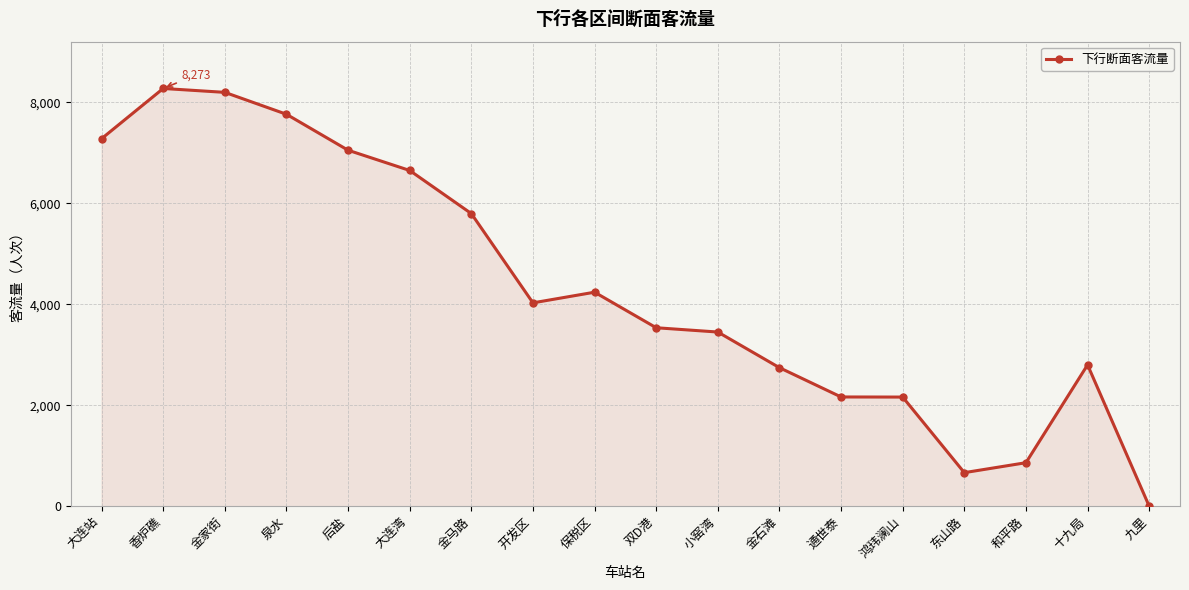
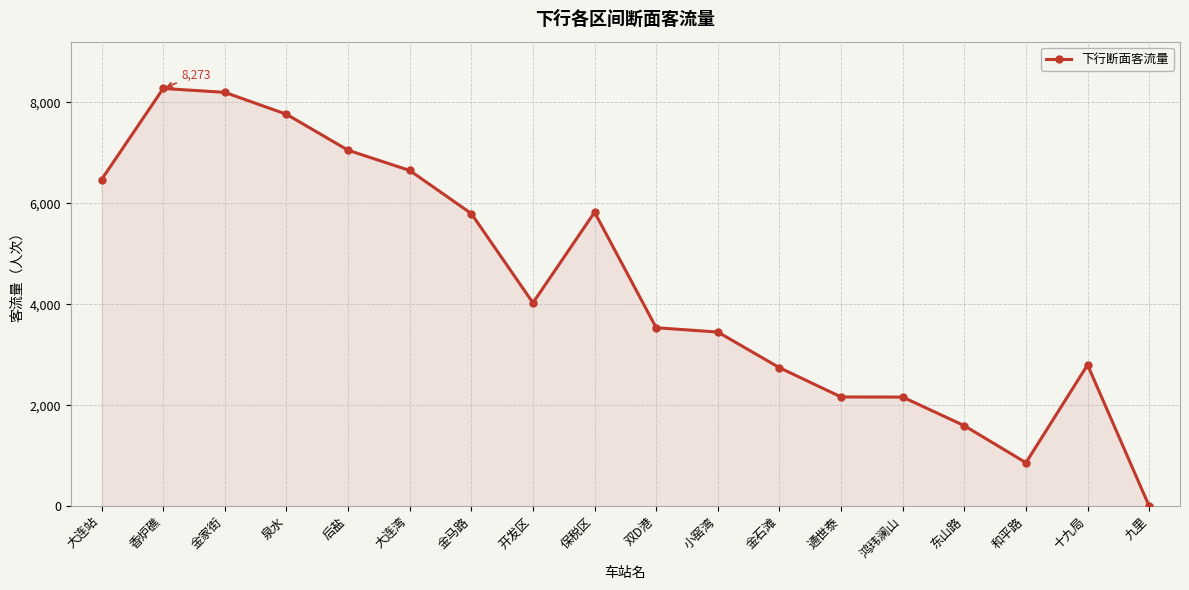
  {
-   "大连站": "7,300",
+   "大连站": "6,500",
    "金家街": "8,200",
    "泉水": "7,800",
    "后盐": "7,100",
    "大连湾": "6,600",
    "金马路": "5,800",
    "开发区": "4,000",
-   "保税区": "4,200",
+   "保税区": "5,800",
    "双D港": "3,500",
    "小窑湾": "3,400",
    "金石滩": "2,700",
    "通世泰": "2,200",
    "鸿玮澜山": "2,200",
-   "东山路": "700",
+   "东山路": "1,600",
    "和平路": "900",
    "十九局": "2,800",
    "九里": "0"
  }
